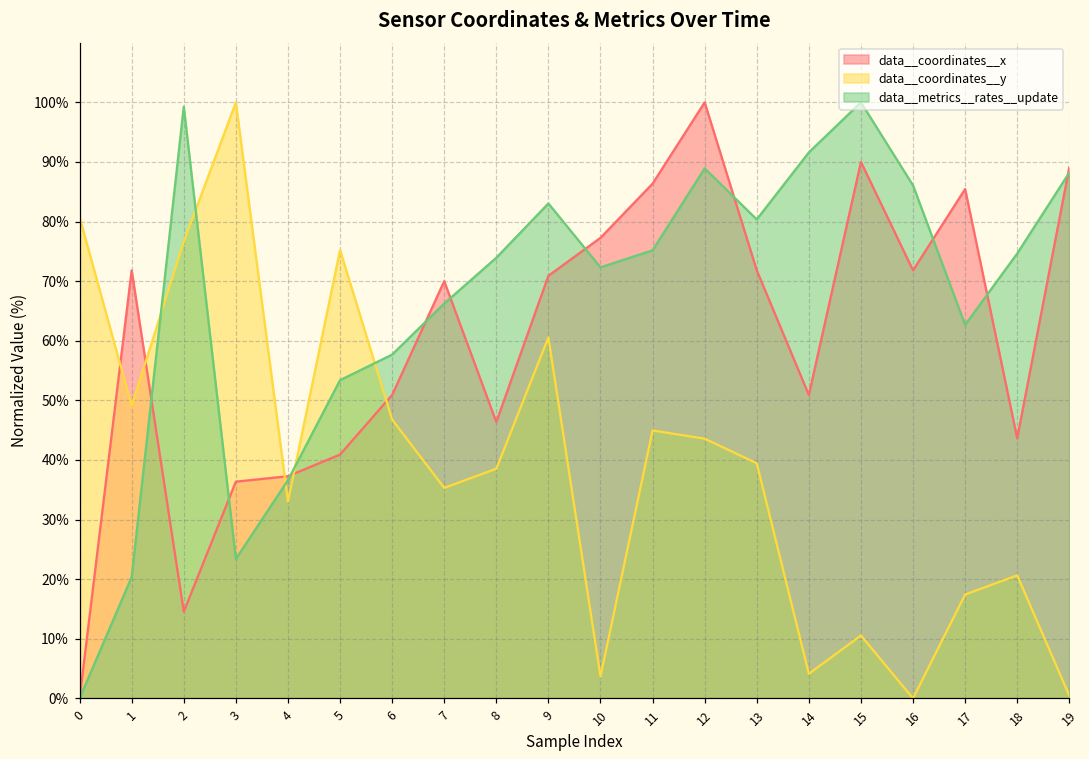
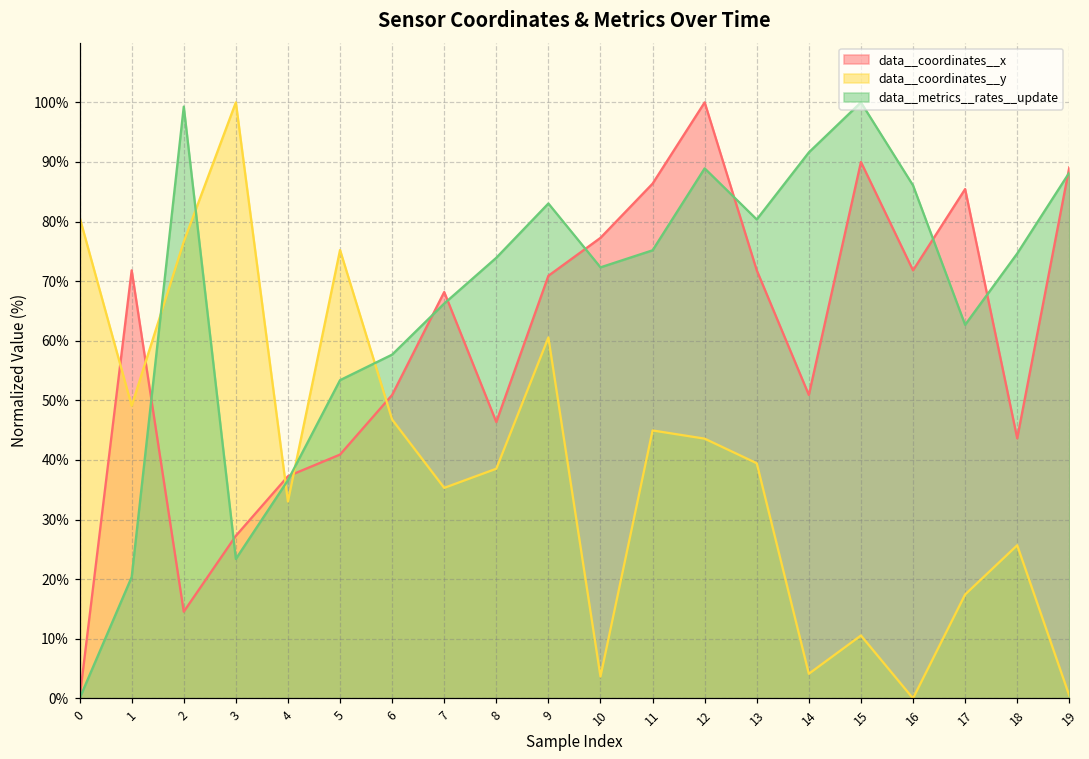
  {
    "data__coordinates__x": {
      "1": "72%",
      "2": "15%",
-     "3": "36%",
+     "3": "27%",
      "4": "37%",
      "5": "41%",
      "6": "51%",
-     "7": "70%",
+     "7": "68%",
      "8": "46%",
      "9": "71%",
      "10": "77%",
      "11": "86%",
      "12": "100%",
      "13": "72%",
      "14": "51%",
      "15": "90%",
      "16": "72%",
      "17": "85%",
      "18": "44%",
      "19": "89%"
    },
    "data__coordinates__y": {
      "0": "81%",
      "1": "49%",
      "2": "77%",
      "3": "100%",
      "4": "33%",
      "5": "75%",
      "6": "47%",
      "7": "35%",
      "8": "39%",
      "9": "61%",
      "10": "4%",
      "11": "45%",
      "12": "44%",
      "13": "39%",
      "14": "4%",
      "15": "11%",
      "16": "0%",
      "17": "17%",
-     "18": "21%",
+     "18": "26%",
      "19": "0%"
    },
    "data__metrics__rates__update": {
      "1": "20%",
      "2": "99%",
      "3": "23%",
      "4": "37%",
      "5": "53%",
      "6": "58%",
      "7": "66%",
      "8": "74%",
      "9": "83%",
      "10": "72%",
      "11": "75%",
      "12": "89%",
      "13": "80%",
      "14": "92%",
      "16": "86%",
      "17": "63%",
      "18": "75%",
      "19": "88%"
    }
  }
